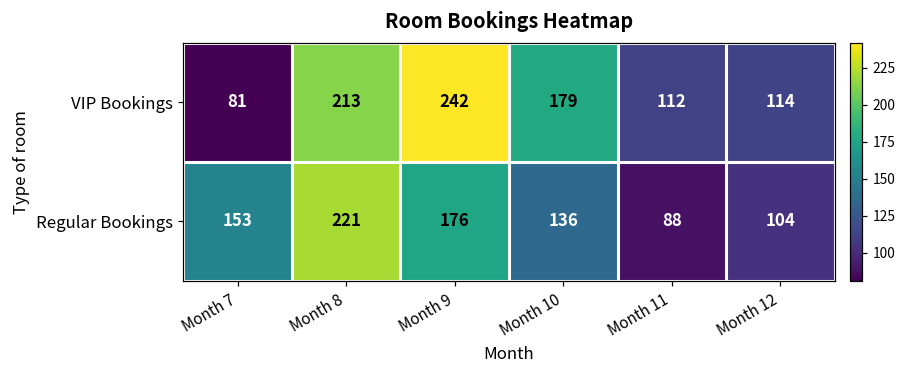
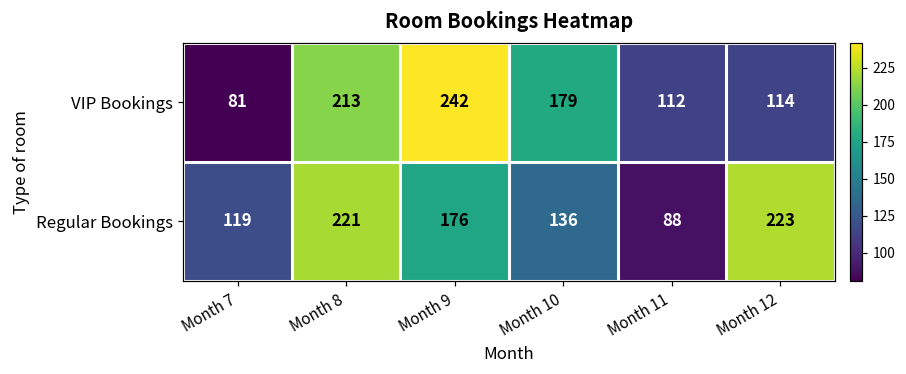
  {
    "VIP Bookings": {
      "Month 7": 81,
      "Month 8": 213,
      "Month 9": 242,
      "Month 10": 179,
      "Month 11": 112,
      "Month 12": 114
    },
    "Regular Bookings": {
-     "Month 7": 153,
+     "Month 7": 119,
      "Month 8": 221,
      "Month 9": 176,
      "Month 10": 136,
      "Month 11": 88,
-     "Month 12": 104
+     "Month 12": 223
    }
  }
